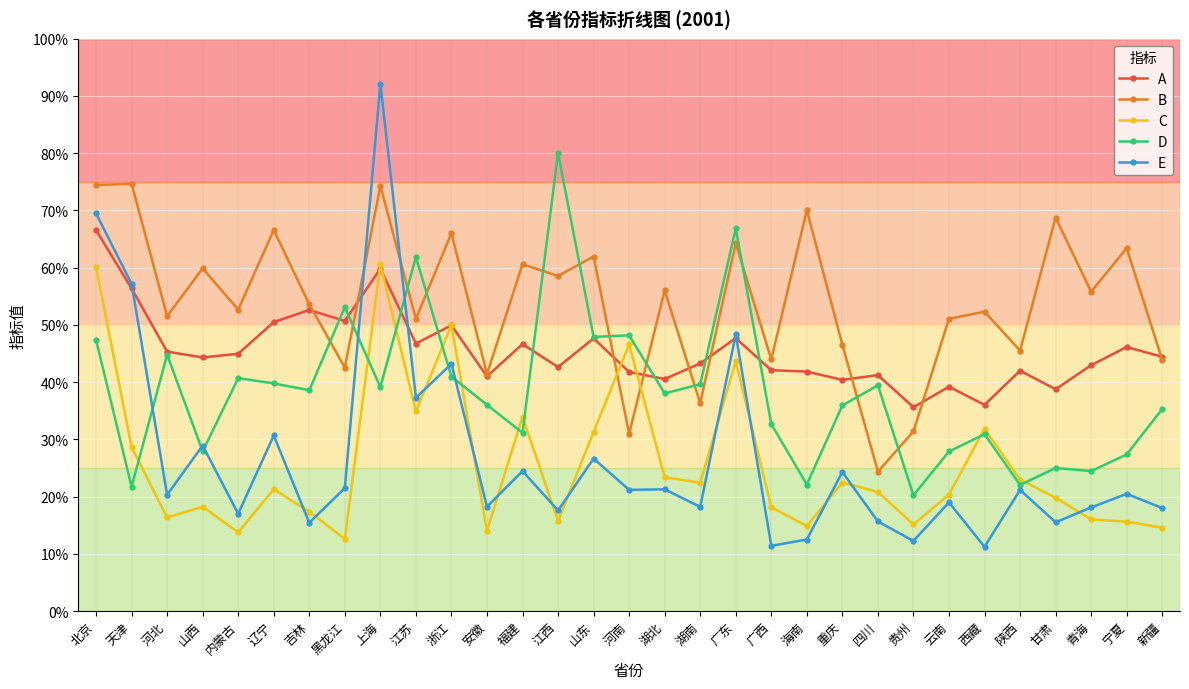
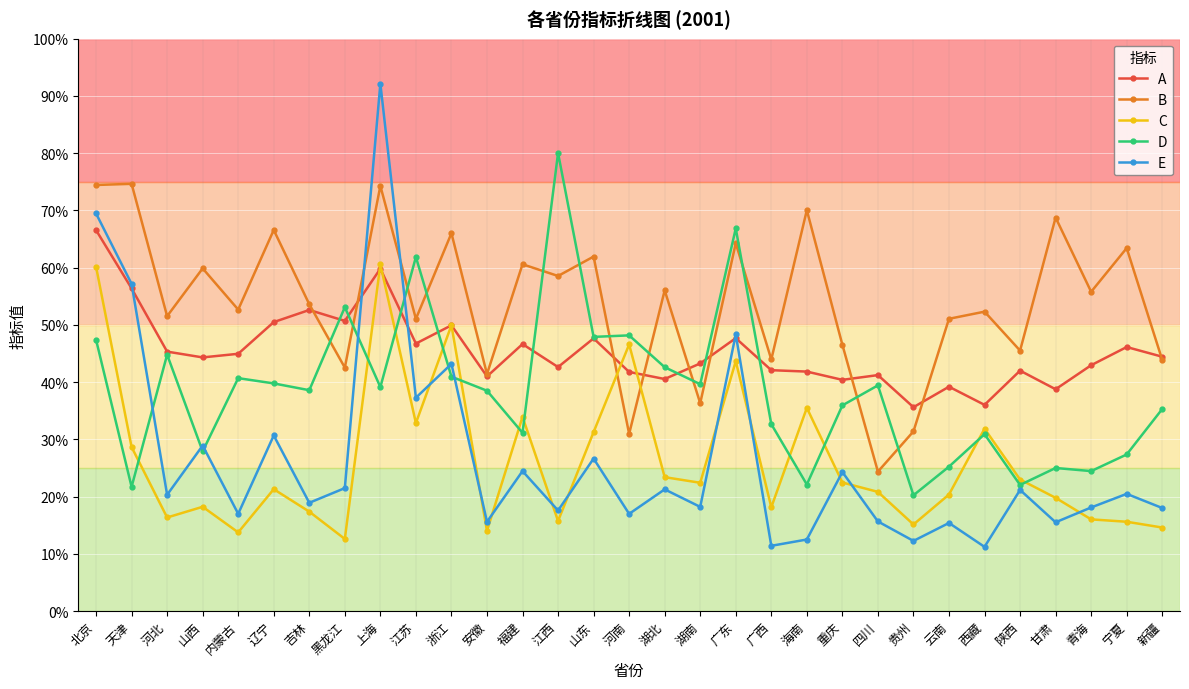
  {
    "C": {
      "北京": "60%",
      "天津": "29%",
      "河北": "16%",
      "山西": "18%",
      "内蒙古": "14%",
      "辽宁": "21%",
      "吉林": "17%",
      "黑龙江": "13%",
      "上海": "61%",
-     "江苏": "35%",
+     "江苏": "33%",
      "安徽": "14%",
      "福建": "34%",
      "江西": "16%",
      "山东": "31%",
      "河南": "47%",
      "湖北": "23%",
      "湖南": "22%",
      "广东": "44%",
      "广西": "18%",
-     "海南": "15%",
+     "海南": "35%",
      "重庆": "22%",
      "四川": "21%",
      "贵州": "15%",
      "云南": "20%",
      "西藏": "32%",
      "陕西": "23%",
      "甘肃": "20%",
      "青海": "16%",
      "宁夏": "16%",
      "新疆": "15%"
    },
    "D": {
      "北京": "47%",
      "天津": "22%",
      "河北": "45%",
      "山西": "28%",
      "内蒙古": "41%",
      "辽宁": "40%",
      "吉林": "39%",
      "黑龙江": "53%",
      "上海": "39%",
      "江苏": "62%",
      "浙江": "41%",
-     "安徽": "36%",
+     "安徽": "38%",
      "福建": "31%",
      "江西": "80%",
      "河南": "48%",
-     "湖北": "38%",
+     "湖北": "43%",
      "湖南": "40%",
      "广东": "67%",
      "广西": "33%",
      "海南": "22%",
      "重庆": "36%",
      "四川": "39%",
      "贵州": "20%",
-     "云南": "28%",
+     "云南": "25%",
      "西藏": "31%",
      "陕西": "22%",
      "甘肃": "25%",
      "青海": "24%",
      "宁夏": "27%",
      "新疆": "35%"
    },
    "E": {
      "北京": "69%",
      "天津": "57%",
      "河北": "20%",
      "山西": "29%",
      "内蒙古": "17%",
      "辽宁": "31%",
-     "吉林": "15%",
+     "吉林": "19%",
      "黑龙江": "21%",
      "上海": "92%",
      "江苏": "37%",
      "浙江": "43%",
-     "安徽": "18%",
+     "安徽": "16%",
      "福建": "24%",
      "江西": "18%",
      "山东": "27%",
-     "河南": "21%",
+     "河南": "17%",
      "湖北": "21%",
      "湖南": "18%",
      "广东": "48%",
      "广西": "11%",
      "海南": "12%",
      "重庆": "24%",
      "四川": "16%",
      "贵州": "12%",
-     "云南": "19%",
+     "云南": "15%",
      "西藏": "11%",
      "陕西": "21%",
      "甘肃": "16%",
      "青海": "18%",
      "宁夏": "20%",
      "新疆": "18%"
    }
  }
